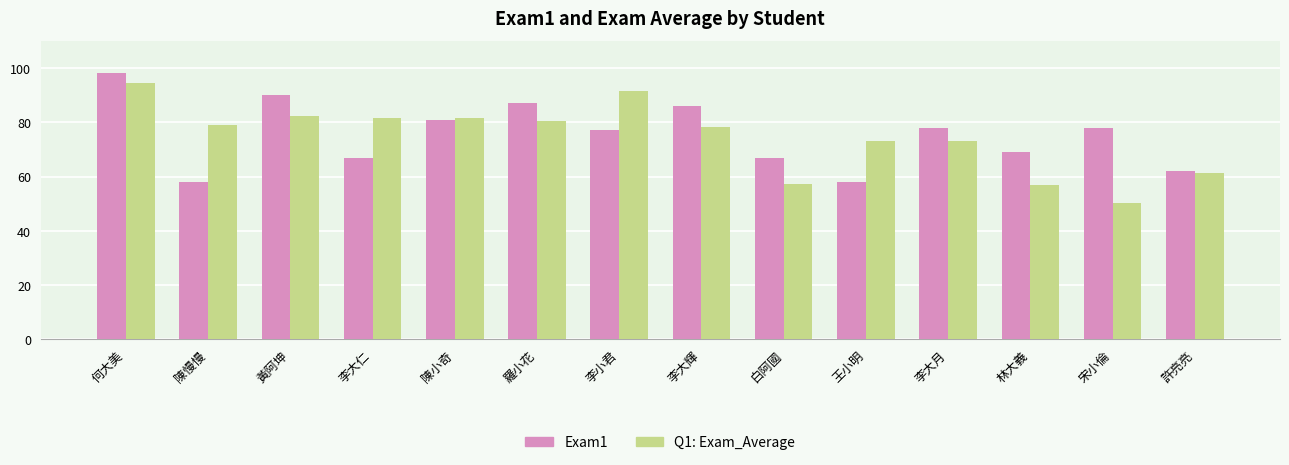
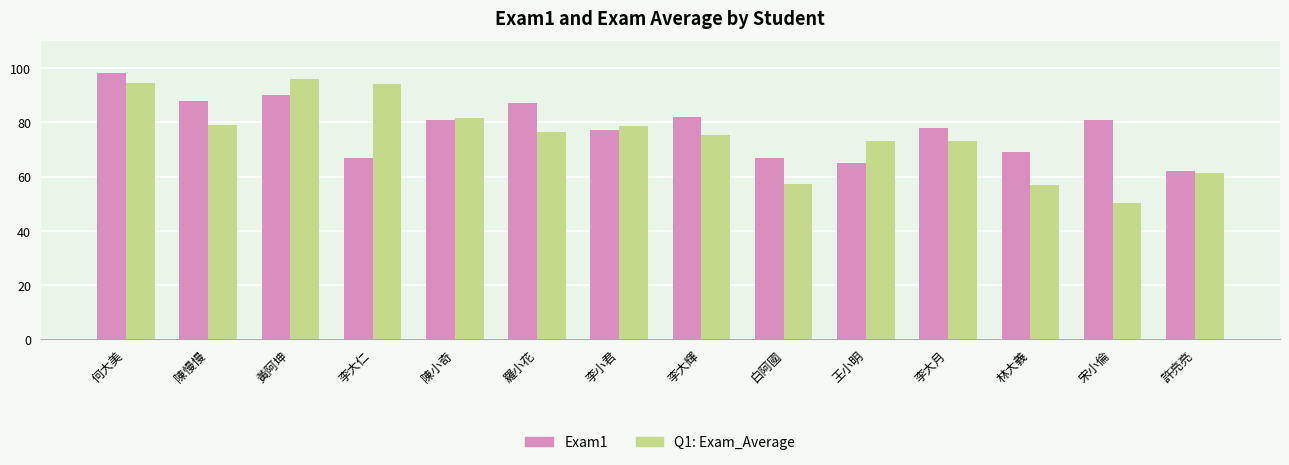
  {
    "Exam1": {
      "何大美": 98,
-     "陳慢慢": 58,
+     "陳慢慢": 88,
      "黃阿坤": 90,
      "李大仁": 67,
      "陳小奇": 81,
      "羅小花": 87,
      "李小君": 77,
-     "李大輝": 86,
+     "李大輝": 82,
      "白阿國": 67,
-     "王小明": 58,
+     "王小明": 65,
      "李大月": 78,
      "林大義": 69,
-     "宋小倫": 78,
+     "宋小倫": 81,
      "許亮亮": 62
    },
    "Q1: Exam_Average": {
      "何大美": 94,
      "陳慢慢": 79,
-     "黃阿坤": 82,
-     "李大仁": 82,
+     "黃阿坤": 96,
+     "李大仁": 94,
      "陳小奇": 81,
-     "羅小花": 81,
-     "李小君": 92,
-     "李大輝": 78,
+     "羅小花": 76,
+     "李小君": 79,
+     "李大輝": 75,
      "白阿國": 57,
      "王小明": 73,
      "李大月": 73,
      "林大義": 57,
      "宋小倫": 50,
      "許亮亮": 61
    }
  }
